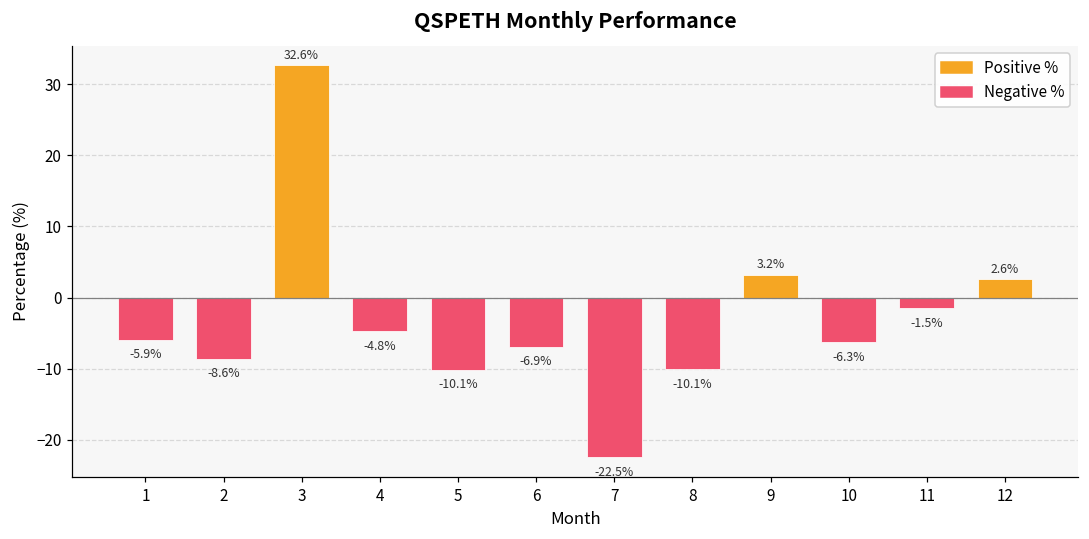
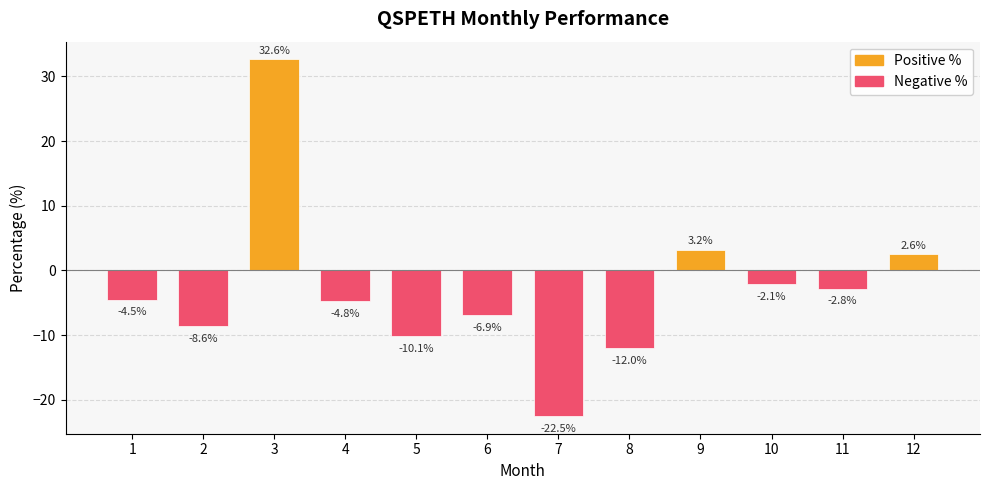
  {
-   "1": "-5.9%",
+   "1": "-4.5%",
    "2": "-8.6%",
    "3": "32.6%",
    "4": "-4.8%",
    "5": "-10.1%",
    "6": "-6.9%",
    "7": "-22.5%",
-   "8": "-10.1%",
+   "8": "-12.0%",
    "9": "3.2%",
-   "10": "-6.3%",
-   "11": "-1.5%",
+   "10": "-2.1%",
+   "11": "-2.8%",
    "12": "2.6%"
  }
